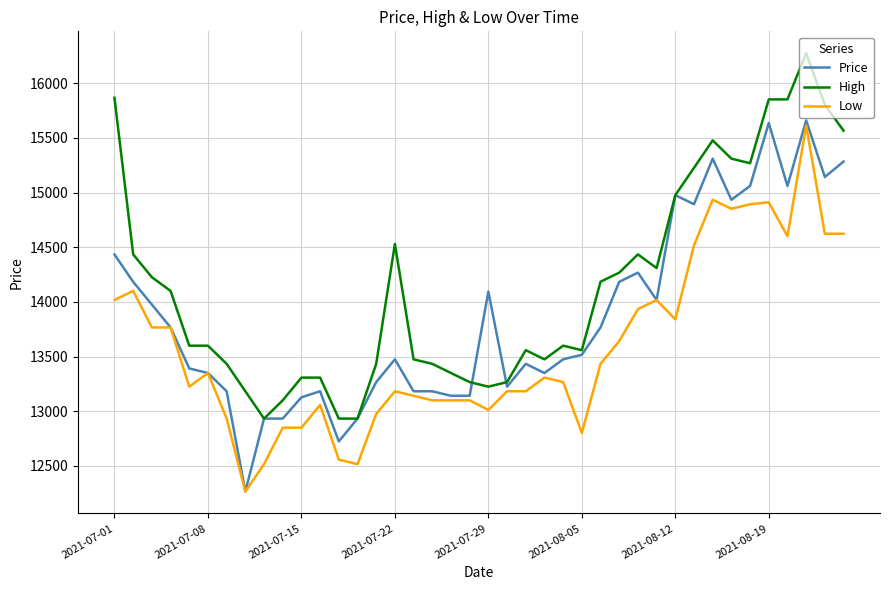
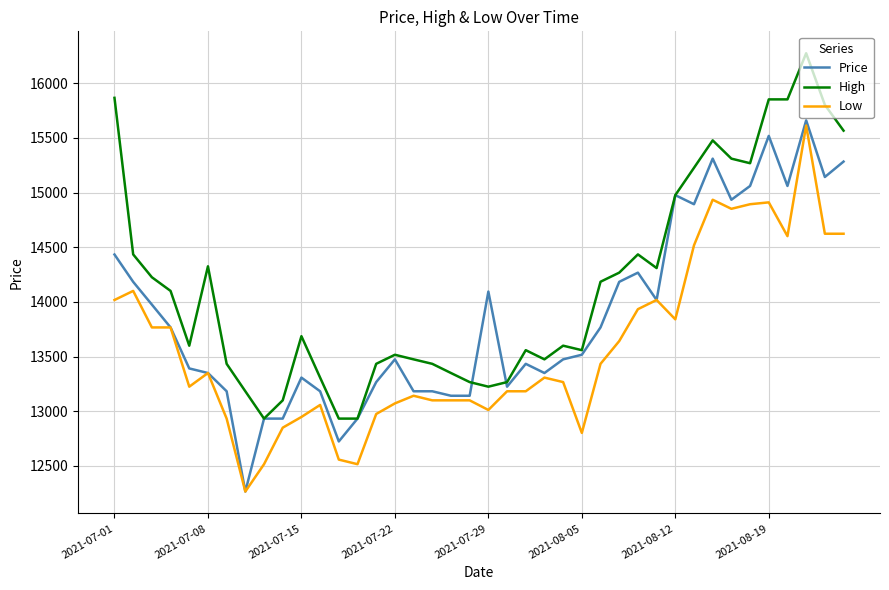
  {
    "Price": {
      "2021-07-01": 14430,
-     "2021-07-15": 13130,
+     "2021-07-15": 13310,
      "2021-07-22": 13470,
      "2021-07-29": 14090,
      "2021-08-05": 13520,
-     "2021-08-19": 15640
+     "2021-08-19": 15520
    },
    "High": {
      "2021-07-01": 15870,
-     "2021-07-08": 13600,
-     "2021-07-15": 13310,
-     "2021-07-22": 14530,
+     "2021-07-08": 14330,
+     "2021-07-15": 13690,
+     "2021-07-22": 13520,
      "2021-07-29": 13220,
      "2021-08-05": 13560,
      "2021-08-19": 15850
    },
    "Low": {
      "2021-07-01": 14020,
-     "2021-07-15": 12850,
-     "2021-07-22": 13180,
+     "2021-07-15": 12950,
+     "2021-07-22": 13070,
      "2021-07-29": 13010,
      "2021-08-05": 12800,
      "2021-08-12": 13840,
      "2021-08-19": 14910
    }
  }
